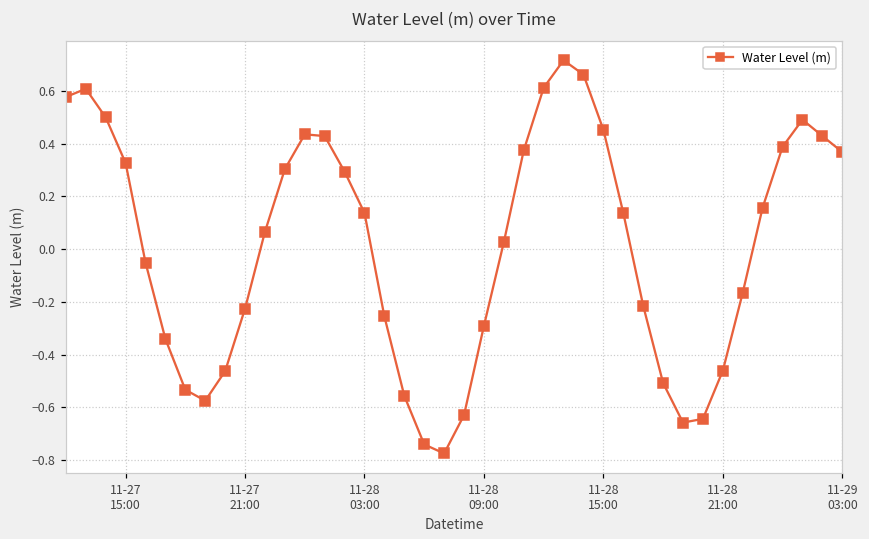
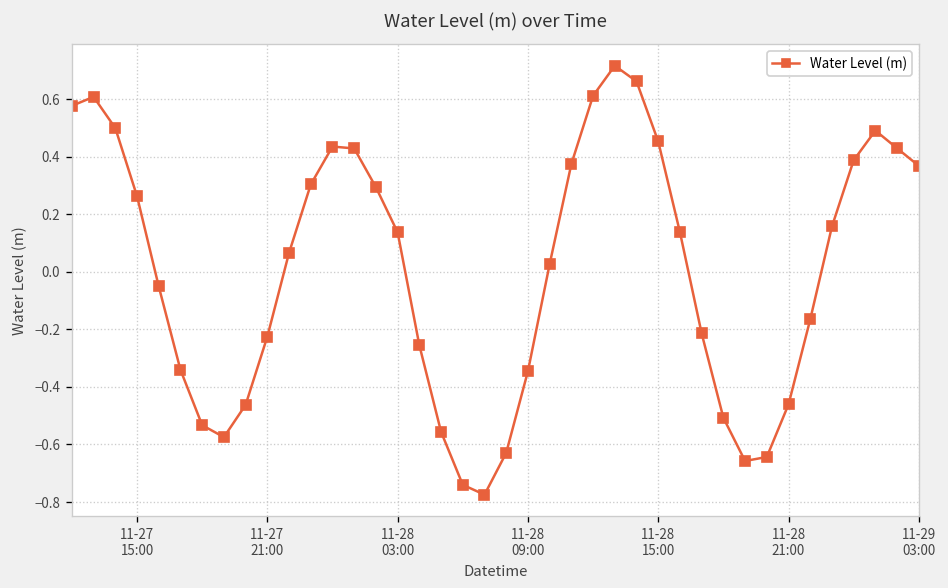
  {
-   "11-27 15:00": 0.33,
+   "11-27 15:00": 0.26,
    "11-27 21:00": -0.23,
    "11-28 03:00": 0.14,
-   "11-28 09:00": -0.29,
+   "11-28 09:00": -0.35,
    "11-28 15:00": 0.45,
    "11-28 21:00": -0.46,
    "11-29 03:00": 0.37
  }
